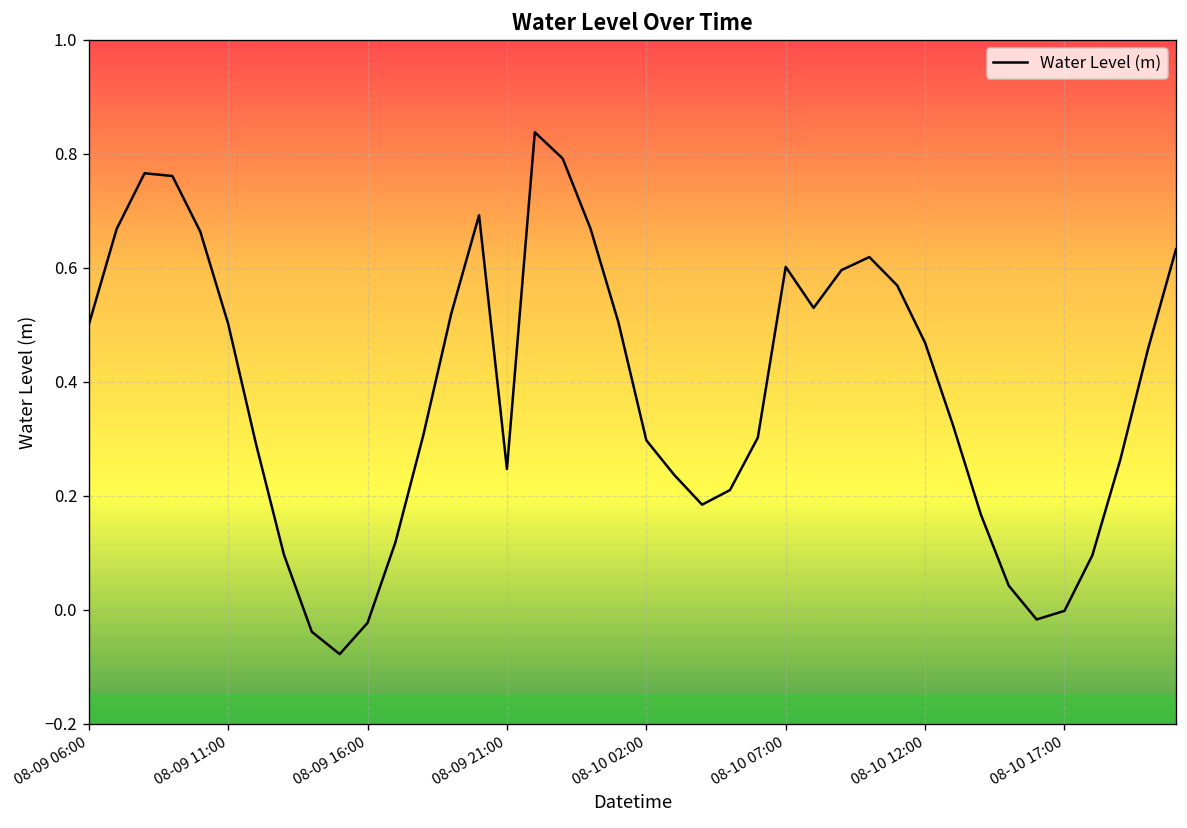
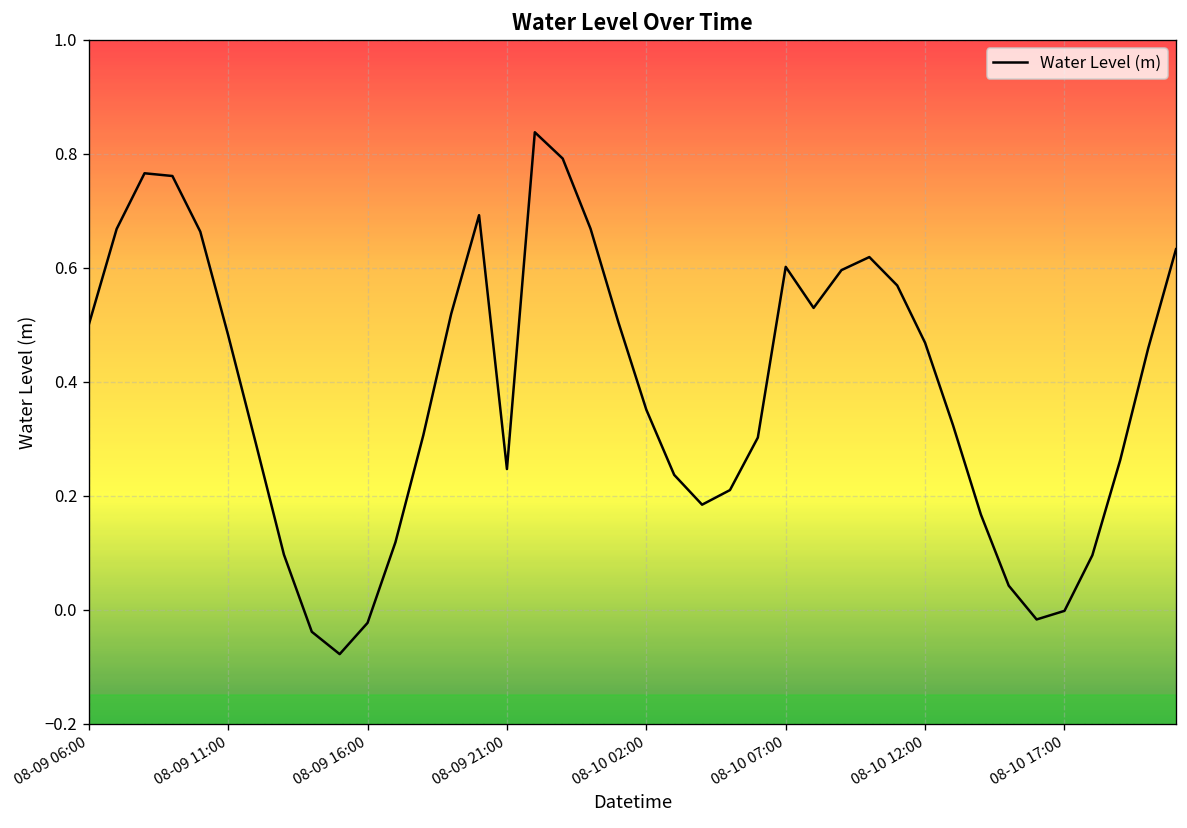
  {
    "08-09 06:00": 0.50,
-   "08-09 11:00": 0.50,
+   "08-09 11:00": 0.48,
    "08-09 16:00": -0.02,
    "08-09 21:00": 0.25,
-   "08-10 02:00": 0.30,
+   "08-10 02:00": 0.35,
    "08-10 07:00": 0.60,
    "08-10 12:00": 0.47,
    "08-10 17:00": 0.00
  }
